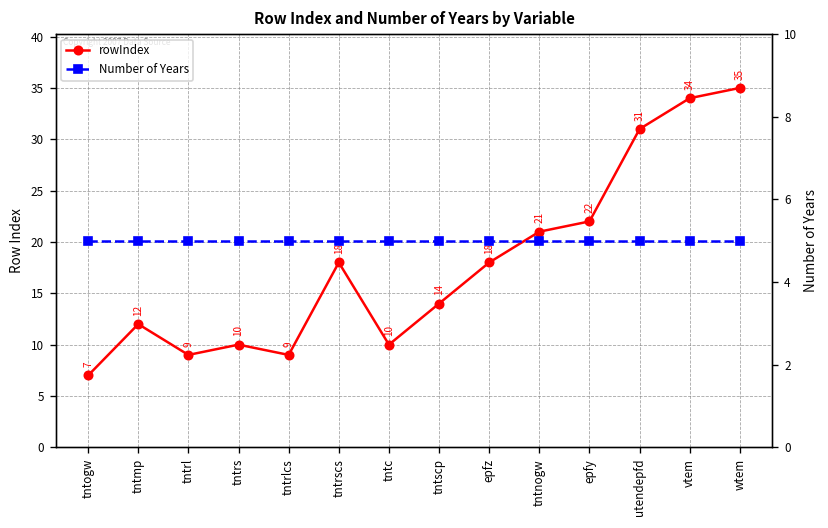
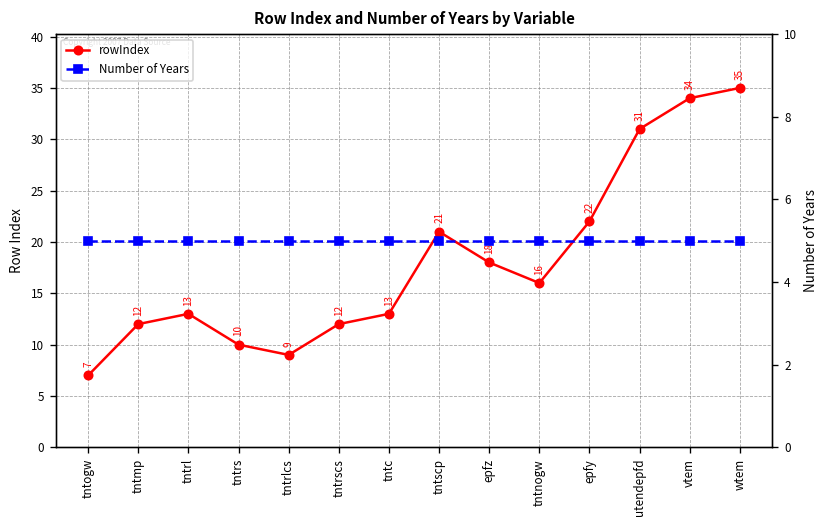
  {
    "rowIndex": {
      "tntogw": 7,
      "tntmp": 12,
-     "tntrl": 9,
+     "tntrl": 13,
      "tntrs": 10,
      "tntrlcs": 9,
-     "tntrscs": 18,
-     "tntc": 10,
-     "tntscp": 14,
-     "tntnogw": 21,
+     "tntrscs": 12,
+     "tntc": 13,
+     "tntscp": 21,
+     "tntnogw": 16,
      "epfy": 22,
      "utendepfd": 31,
      "vtem": 34,
      "wtem": 35
    }
  }
